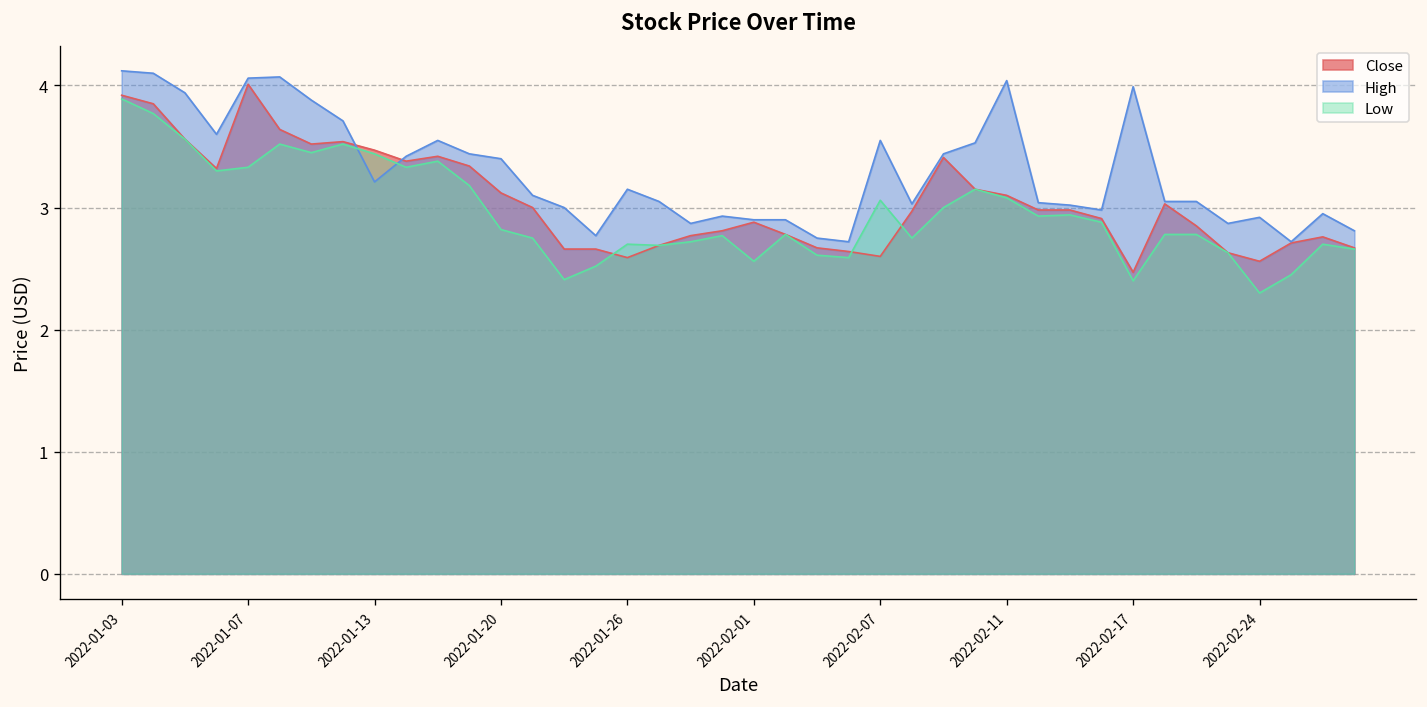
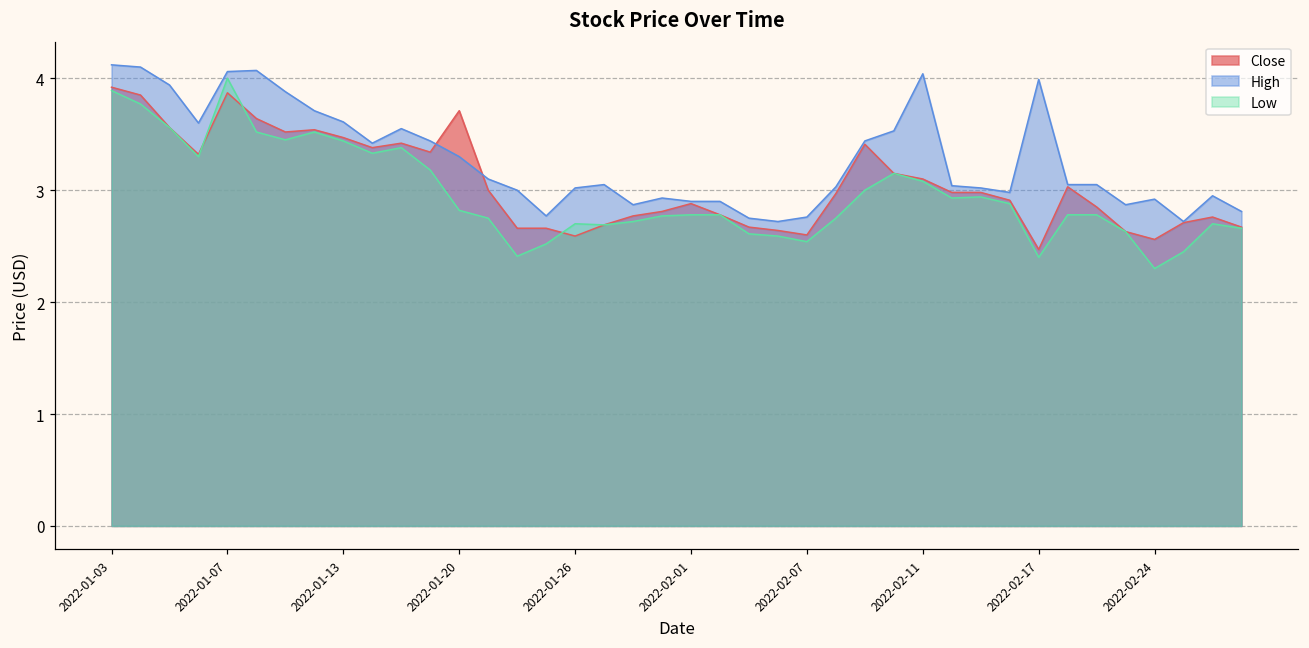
  {
    "Close": {
      "2022-01-03": 3.92,
-     "2022-01-07": 4.01,
+     "2022-01-07": 3.87,
      "2022-01-13": 3.47,
-     "2022-01-20": 3.12,
+     "2022-01-20": 3.71,
      "2022-01-26": 2.59,
      "2022-02-07": 2.60,
      "2022-02-17": 2.47,
      "2022-02-24": 2.56
    },
    "High": {
      "2022-01-03": 4.12,
      "2022-01-07": 4.06,
-     "2022-01-13": 3.21,
-     "2022-01-20": 3.4,
-     "2022-01-26": 3.15,
-     "2022-02-07": 3.55,
+     "2022-01-13": 3.61,
+     "2022-01-20": 3.3,
+     "2022-01-26": 3.02,
+     "2022-02-07": 2.76,
      "2022-02-11": 4.04,
      "2022-02-17": 3.99,
      "2022-02-24": 2.92
    },
    "Low": {
      "2022-01-03": 3.89,
-     "2022-01-07": 3.33,
+     "2022-01-07": 4.00,
      "2022-01-13": 3.44,
      "2022-01-20": 2.82,
      "2022-01-26": 2.70,
-     "2022-02-01": 2.56,
-     "2022-02-07": 3.06,
+     "2022-02-01": 2.78,
+     "2022-02-07": 2.54,
      "2022-02-17": 2.40,
      "2022-02-24": 2.30
    }
  }
